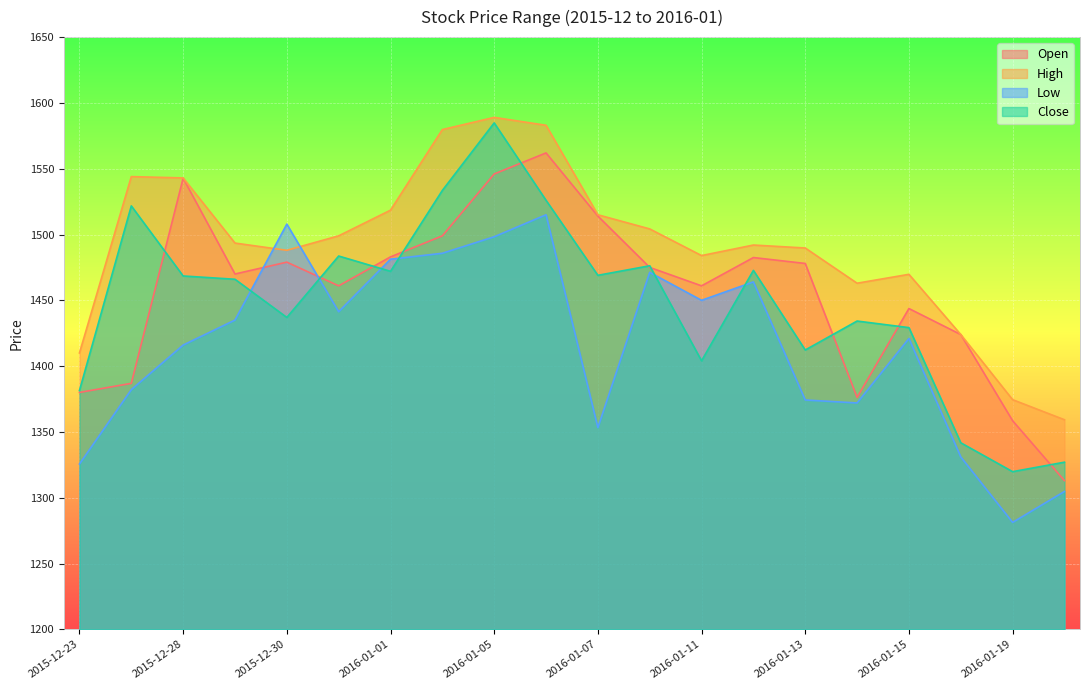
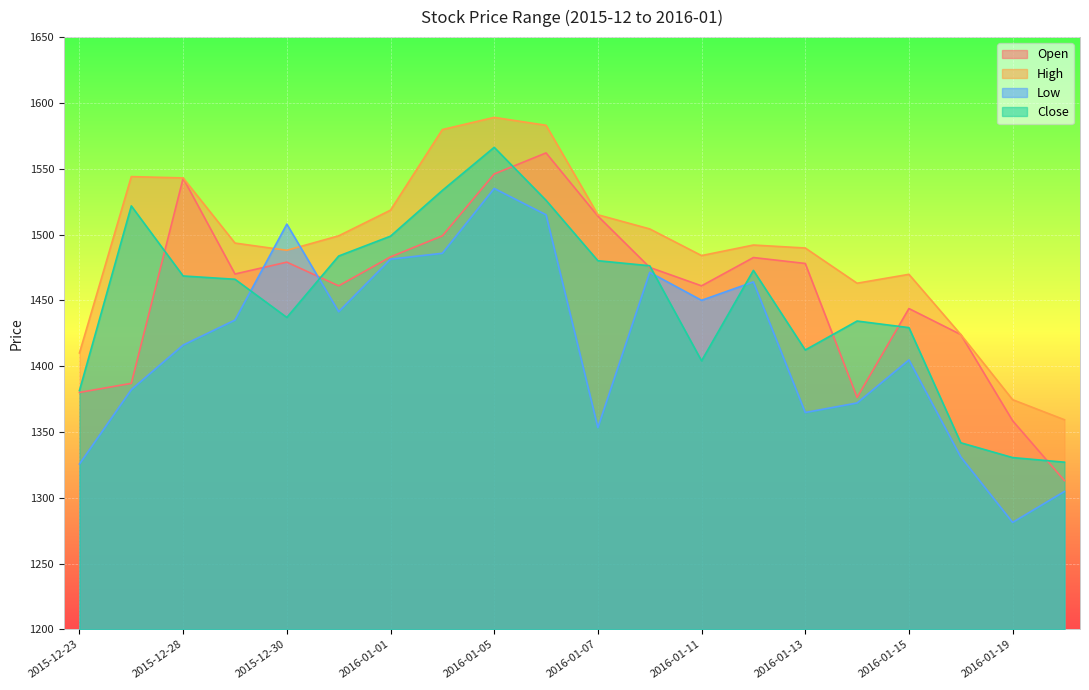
  {
    "Low": {
      "2015-12-23": 1326,
      "2015-12-28": 1416,
      "2015-12-30": 1508,
-     "2016-01-05": 1498,
+     "2016-01-05": 1535,
      "2016-01-07": 1353,
      "2016-01-11": 1450,
-     "2016-01-13": 1374,
-     "2016-01-15": 1421,
+     "2016-01-13": 1365,
+     "2016-01-15": 1405,
      "2016-01-19": 1281
    },
    "Close": {
      "2015-12-28": 1469,
      "2015-12-30": 1437,
-     "2016-01-01": 1472,
-     "2016-01-05": 1585,
-     "2016-01-07": 1469,
+     "2016-01-01": 1499,
+     "2016-01-05": 1566,
+     "2016-01-07": 1480,
      "2016-01-11": 1404,
      "2016-01-13": 1412,
      "2016-01-15": 1429,
-     "2016-01-19": 1320
+     "2016-01-19": 1331
    }
  }
